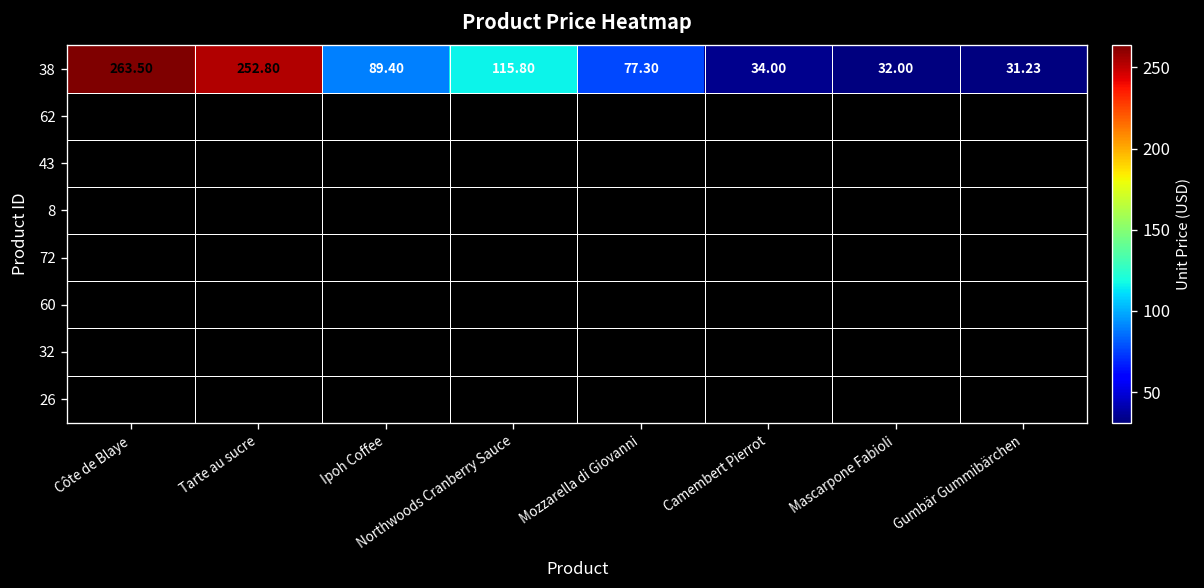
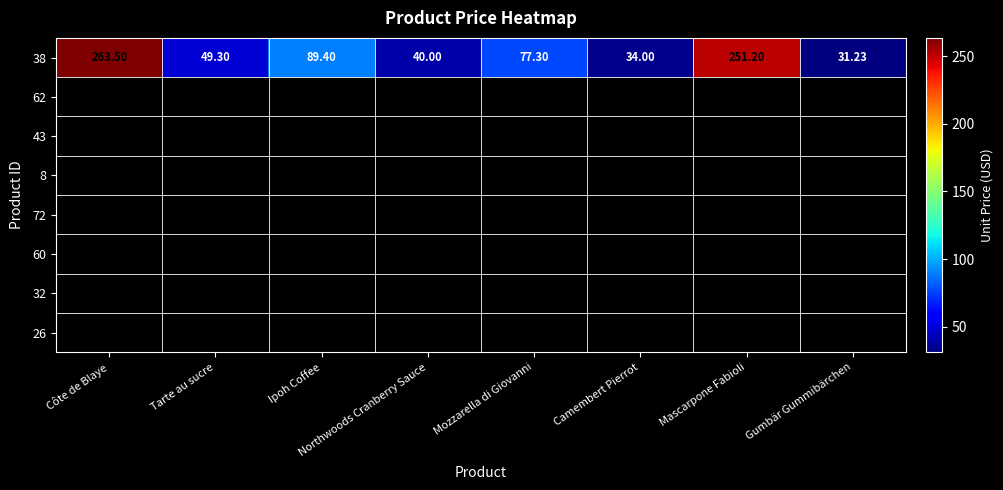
  {
    "38": {
      "Côte de Blaye": 263.50,
-     "Tarte au sucre": 252.80,
+     "Tarte au sucre": 49.30,
      "Ipoh Coffee": 89.40,
-     "Northwoods Cranberry Sauce": 115.80,
+     "Northwoods Cranberry Sauce": 40.00,
      "Mozzarella di Giovanni": 77.30,
      "Camembert Pierrot": 34.00,
-     "Mascarpone Fabioli": 32.00,
+     "Mascarpone Fabioli": 251.20,
      "Gumbär Gummibärchen": 31.23
    }
  }
